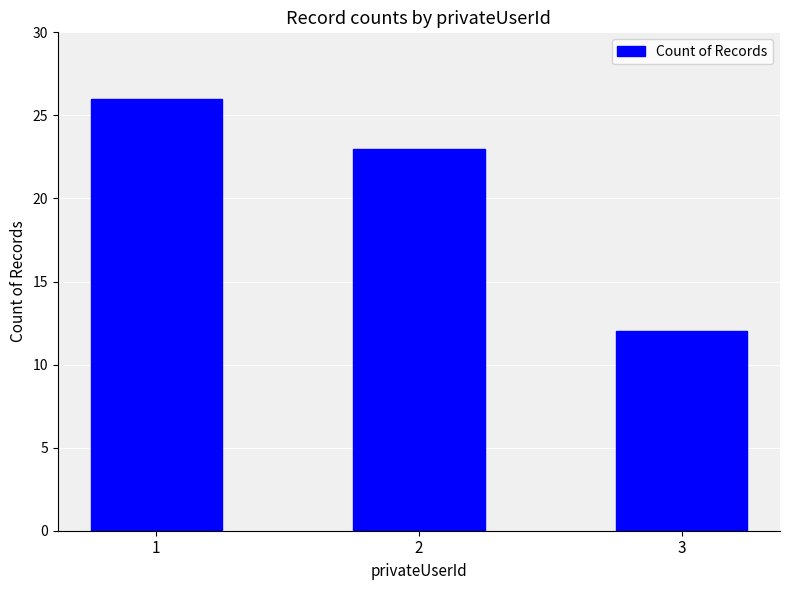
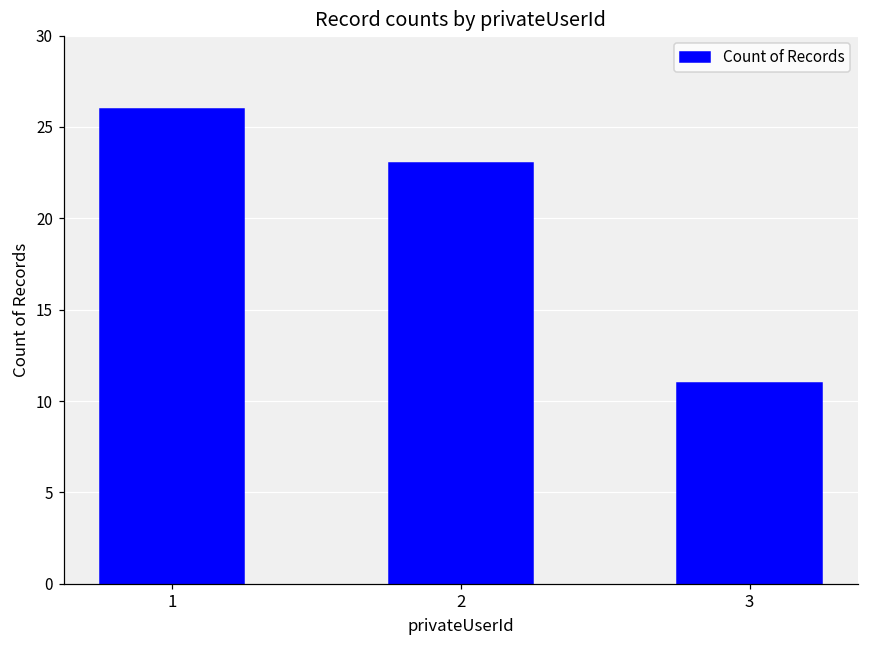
  {
    "1": 26,
    "2": 23,
-   "3": 12
+   "3": 11
  }
